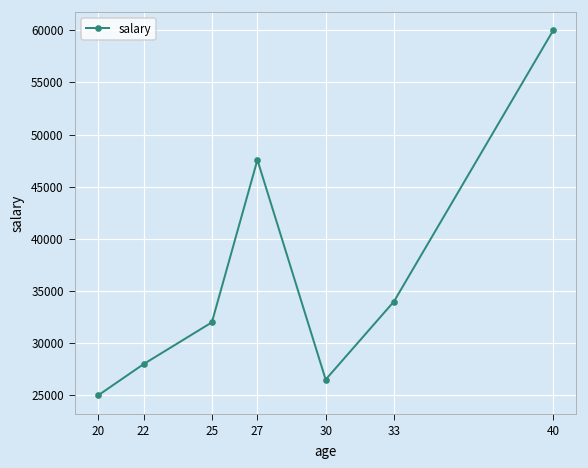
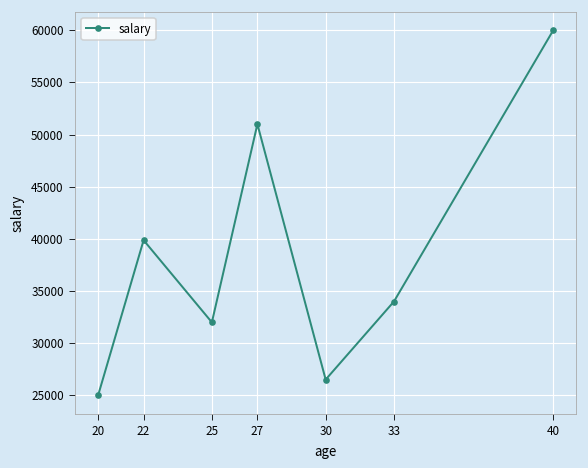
  {
    "20": 25000,
-   "22": 28000,
+   "22": 40000,
    "25": 32000,
-   "27": 48000,
+   "27": 51000,
    "30": 27000,
    "33": 34000,
    "40": 60000
  }
